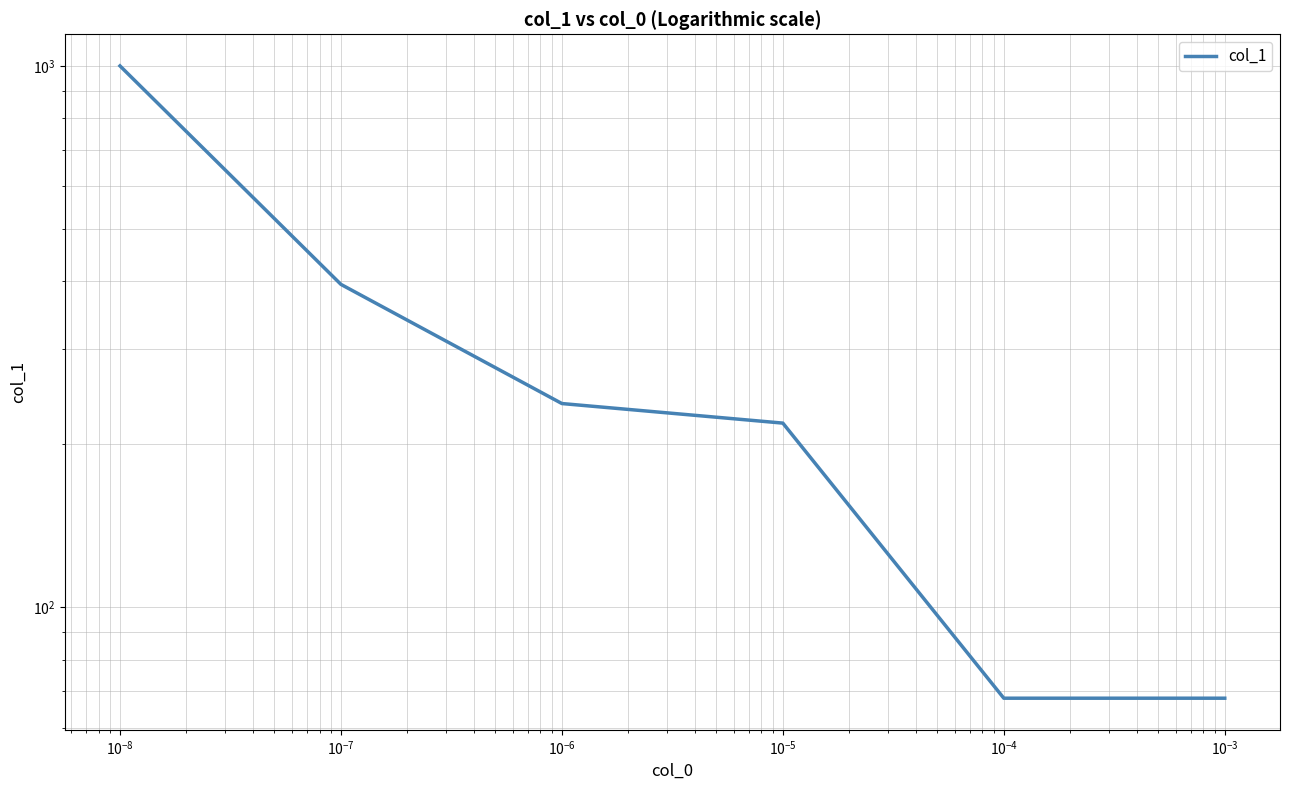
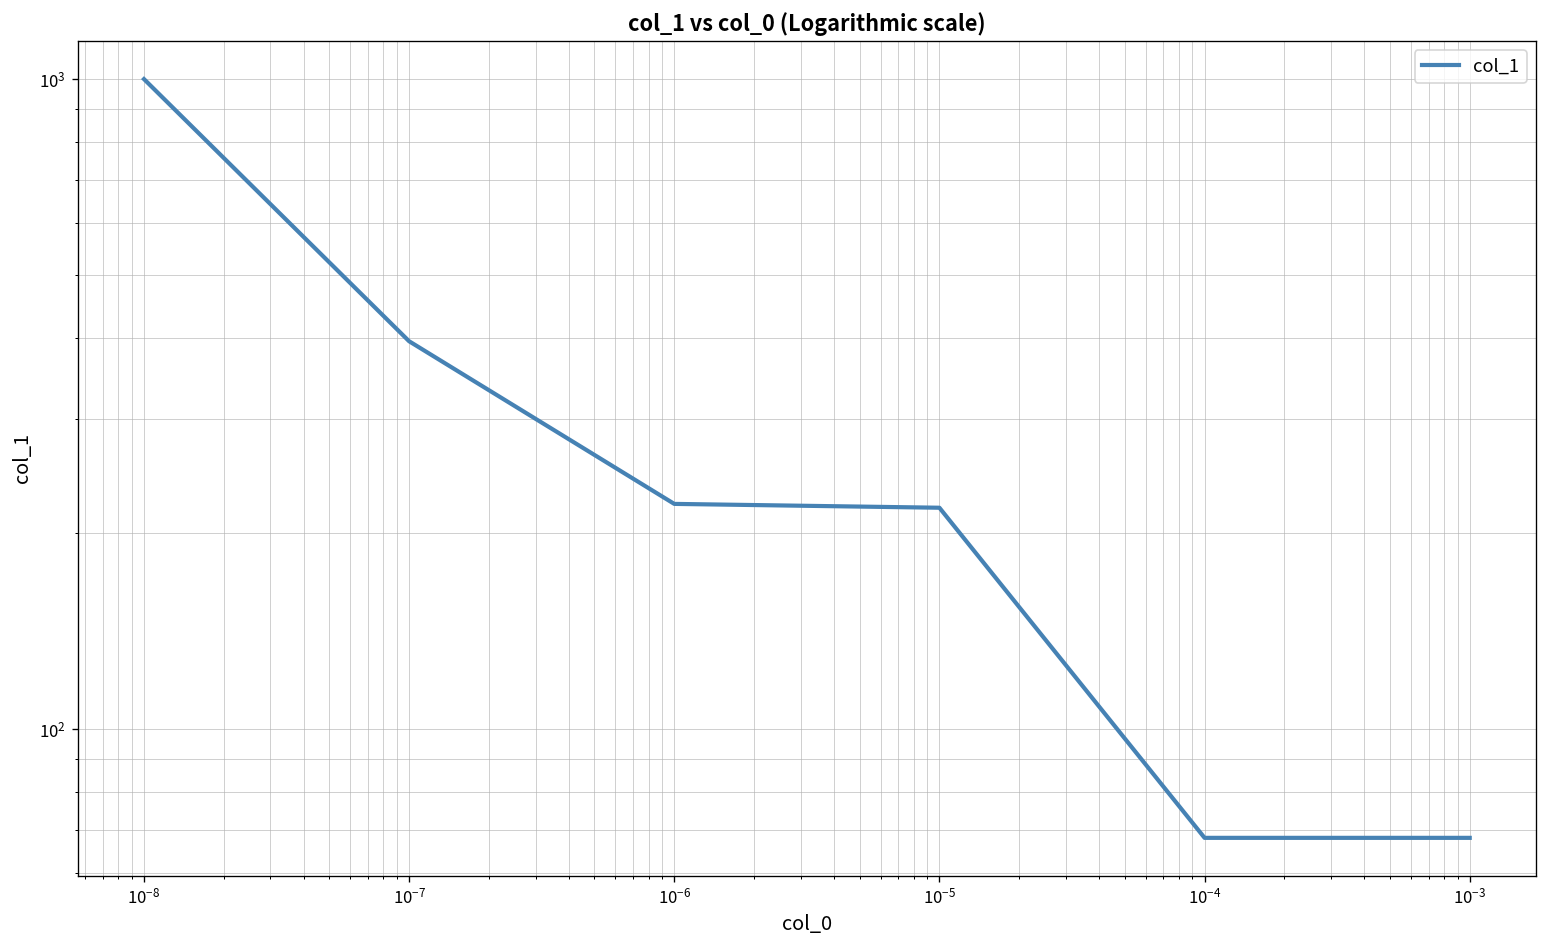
  {
    "10^-8": 1000,
    "10^-7": 400,
-   "10^-6": 240,
+   "10^-6": 222,
    "10^-5": 219,
    "10^-4": 68,
    "10^-3": 68
  }
